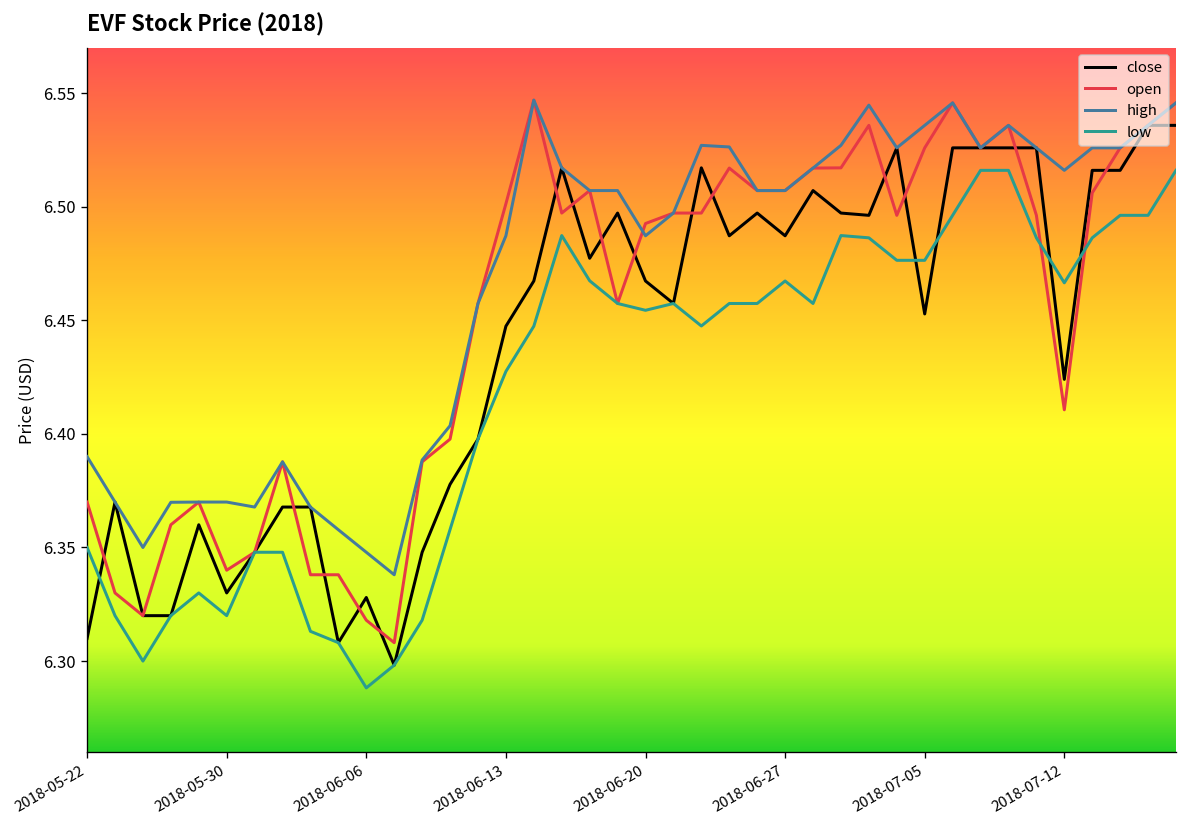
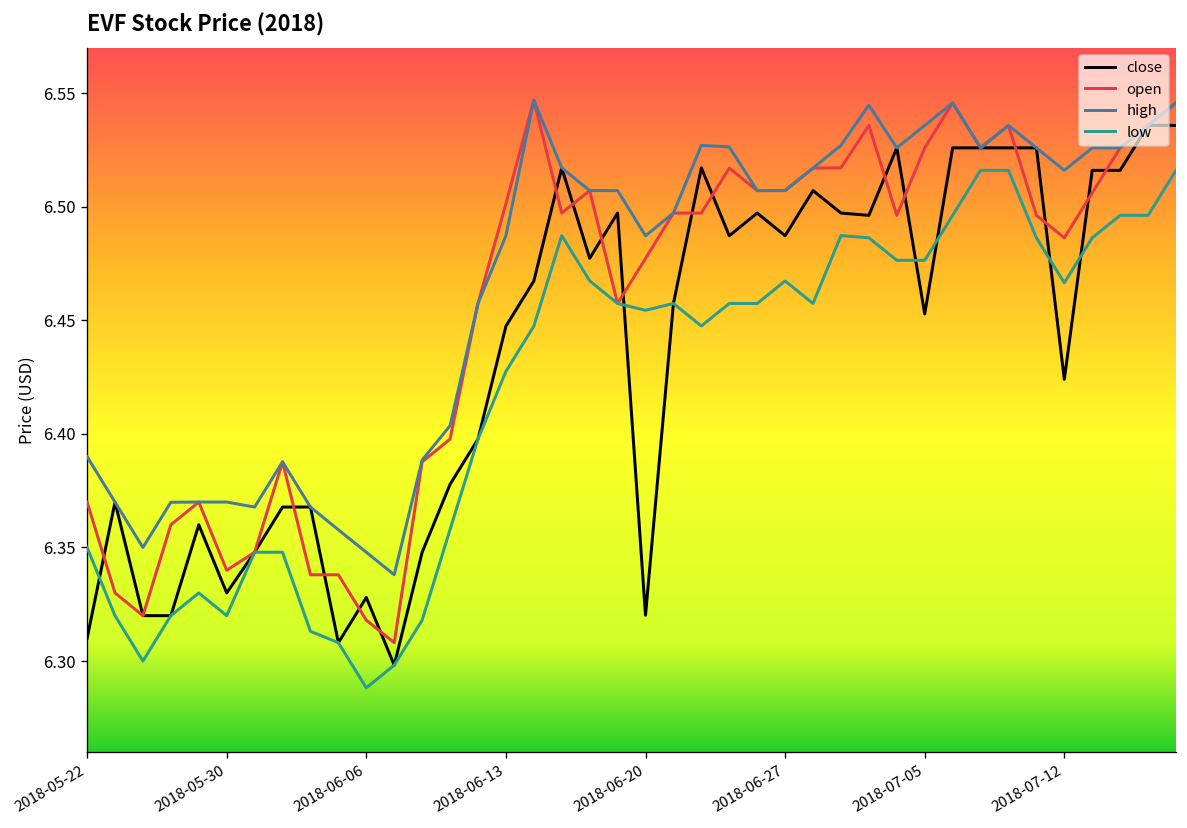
  {
    "close": {
      "2018-05-22": 6.310,
      "2018-05-30": 6.330,
      "2018-06-06": 6.328,
      "2018-06-13": 6.447,
-     "2018-06-20": 6.467,
+     "2018-06-20": 6.320,
      "2018-06-27": 6.487,
      "2018-07-05": 6.453,
      "2018-07-12": 6.424
    },
    "open": {
      "2018-05-22": 6.370,
      "2018-05-30": 6.340,
      "2018-06-06": 6.318,
      "2018-06-13": 6.501,
-     "2018-06-20": 6.493,
+     "2018-06-20": 6.477,
      "2018-07-05": 6.526,
-     "2018-07-12": 6.411
+     "2018-07-12": 6.486
    }
  }
